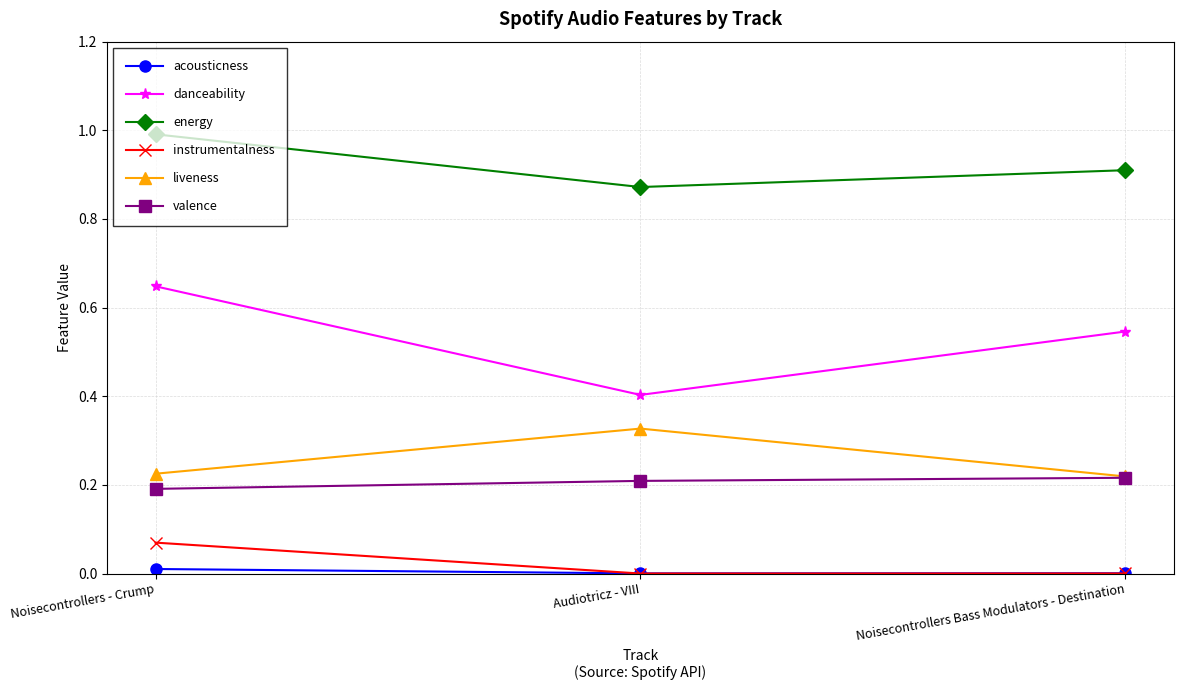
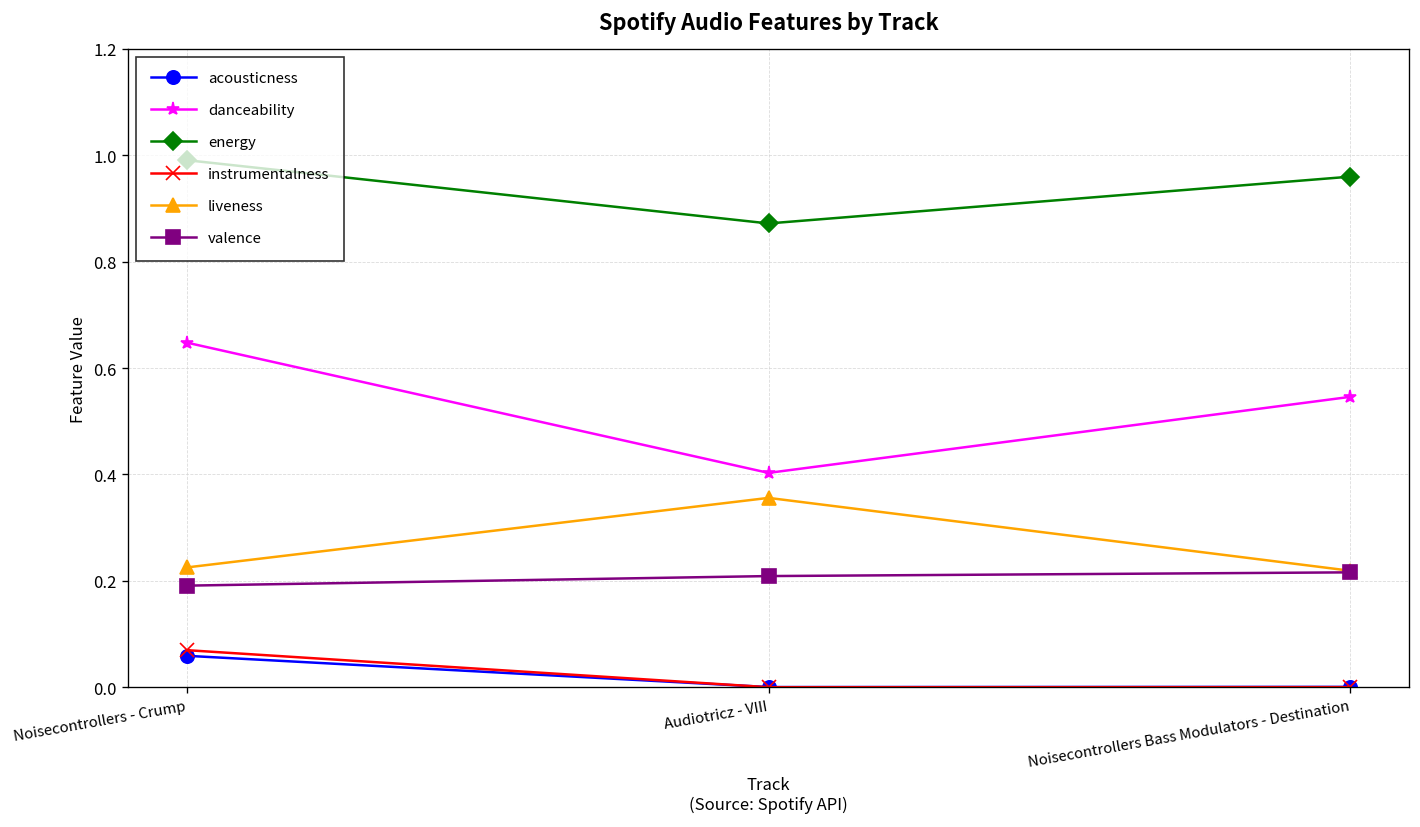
  {
    "acousticness": {
-     "Noisecontrollers - Crump": 0.01
+     "Noisecontrollers - Crump": 0.06
    },
    "danceability": {
      "Noisecontrollers - Crump": 0.65,
      "Audiotricz - VIII": 0.40,
      "Noisecontrollers Bass Modulators - Destination": 0.55
    },
    "energy": {
      "Audiotricz - VIII": 0.87,
-     "Noisecontrollers Bass Modulators - Destination": 0.91
+     "Noisecontrollers Bass Modulators - Destination": 0.96
    },
    "instrumentalness": {
      "Noisecontrollers - Crump": 0.07
    },
    "liveness": {
      "Noisecontrollers - Crump": 0.23,
-     "Audiotricz - VIII": 0.33
+     "Audiotricz - VIII": 0.36
    },
    "valence": {
      "Noisecontrollers - Crump": 0.19,
      "Audiotricz - VIII": 0.21
    }
  }
